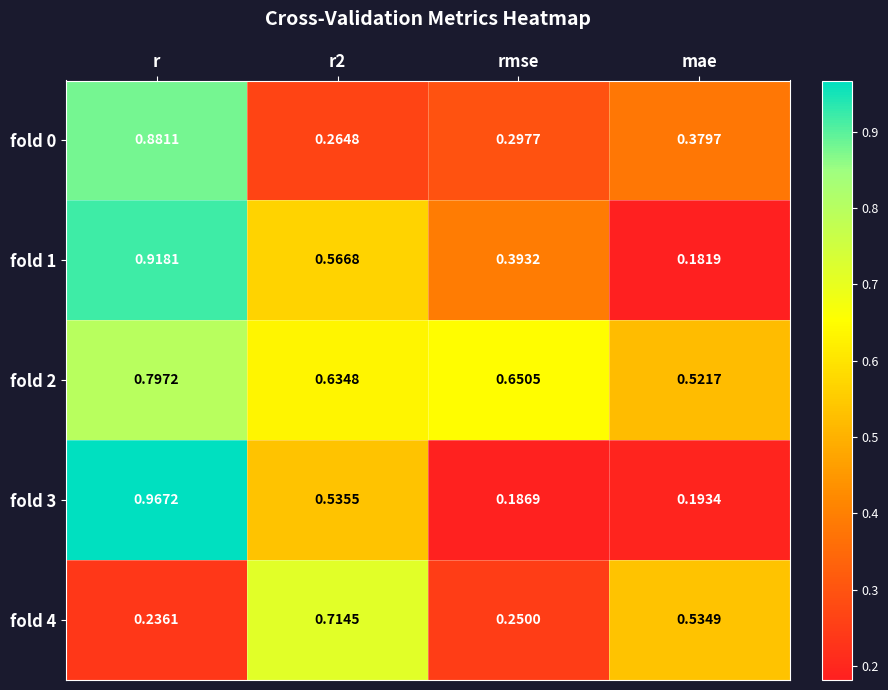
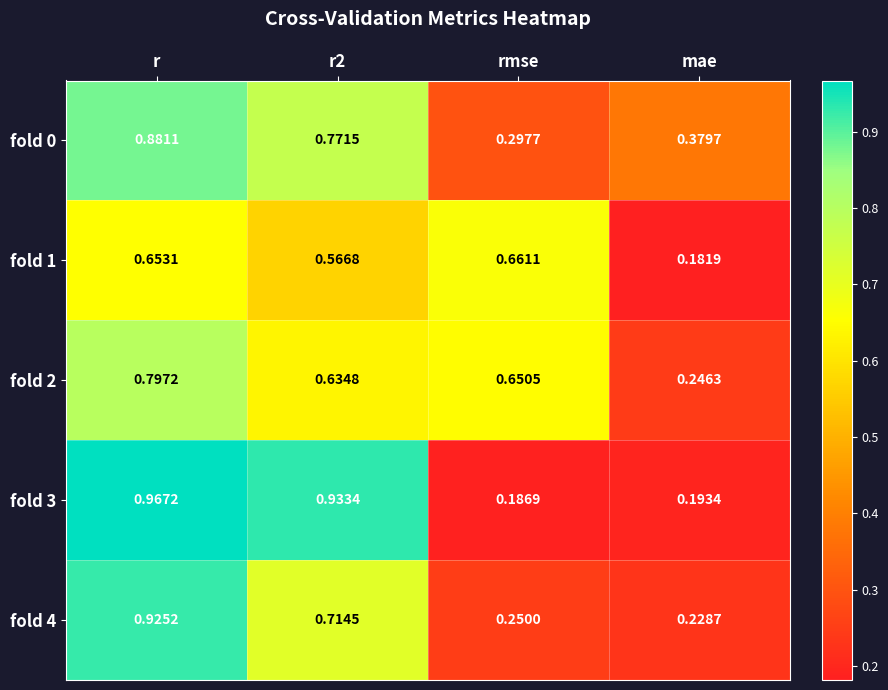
  {
    "fold 0": {
      "r": 0.8811,
-     "r2": 0.2648,
+     "r2": 0.7715,
      "rmse": 0.2977,
      "mae": 0.3797
    },
    "fold 1": {
-     "r": 0.9181,
+     "r": 0.6531,
      "r2": 0.5668,
-     "rmse": 0.3932,
+     "rmse": 0.6611,
      "mae": 0.1819
    },
    "fold 2": {
      "r": 0.7972,
      "r2": 0.6348,
      "rmse": 0.6505,
-     "mae": 0.5217
+     "mae": 0.2463
    },
    "fold 3": {
      "r": 0.9672,
-     "r2": 0.5355,
+     "r2": 0.9334,
      "rmse": 0.1869,
      "mae": 0.1934
    },
    "fold 4": {
-     "r": 0.2361,
+     "r": 0.9252,
      "r2": 0.7145,
      "rmse": 0.2500,
-     "mae": 0.5349
+     "mae": 0.2287
    }
  }
